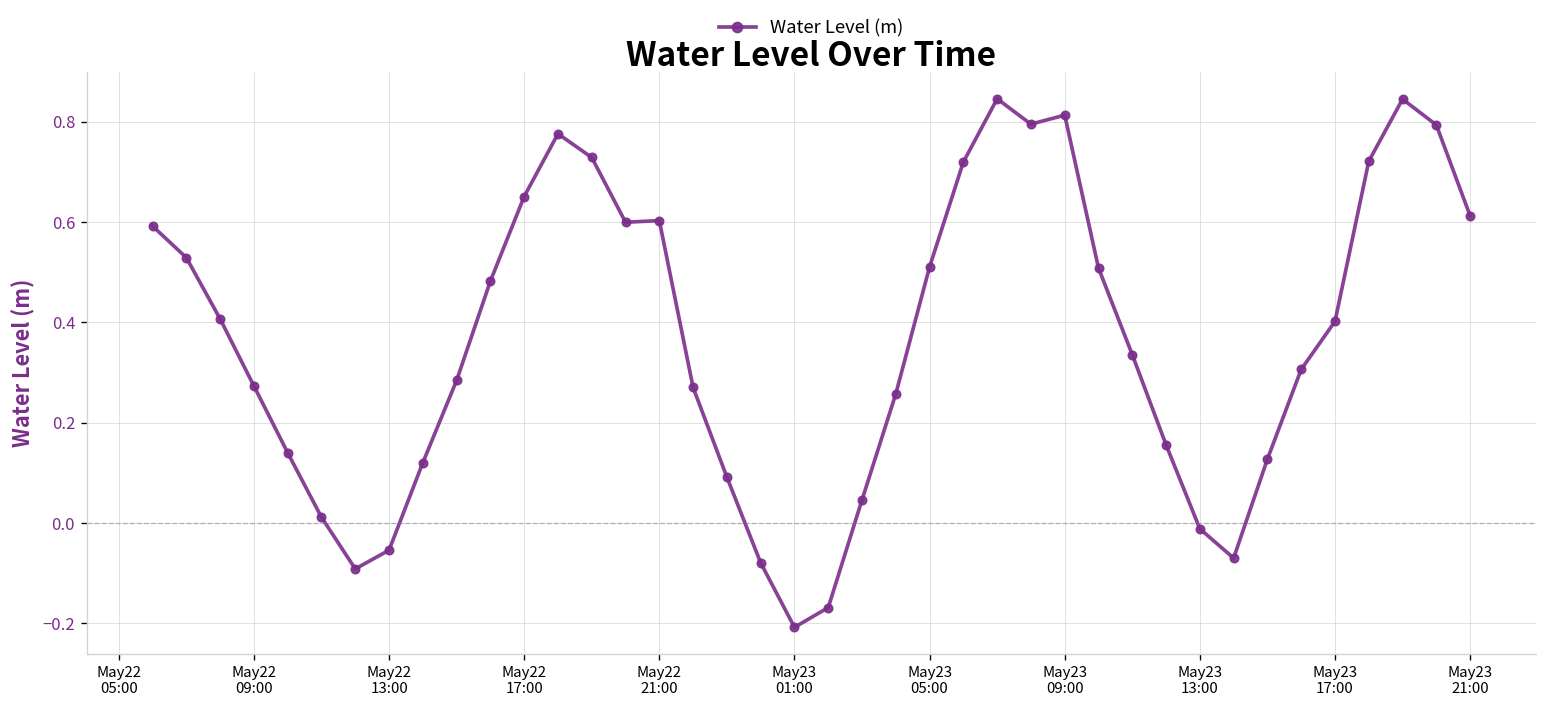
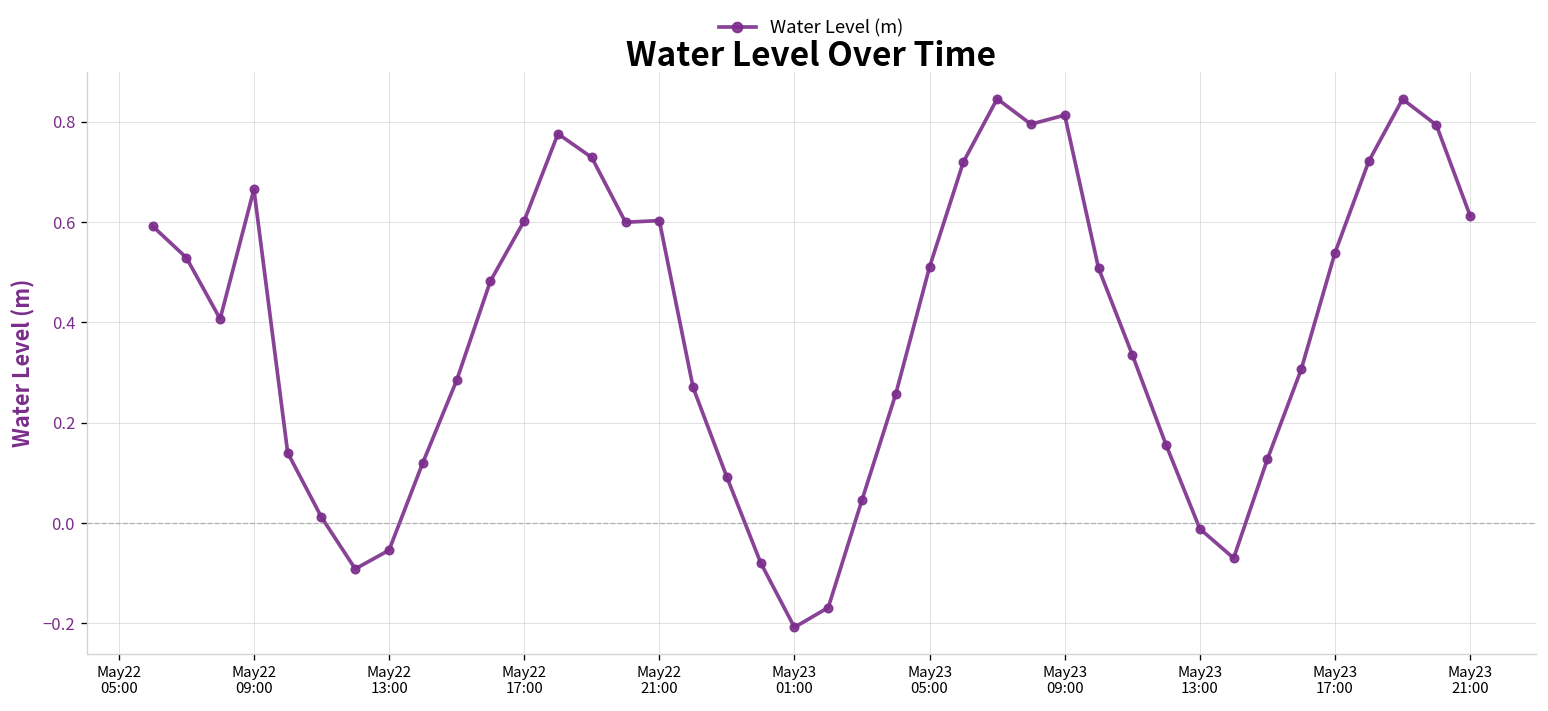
  {
-   "May22 09:00": 0.27,
+   "May22 09:00": 0.67,
    "May22 13:00": -0.05,
-   "May22 17:00": 0.65,
+   "May22 17:00": 0.60,
    "May22 21:00": 0.60,
    "May23 01:00": -0.21,
    "May23 05:00": 0.51,
    "May23 09:00": 0.81,
    "May23 13:00": -0.01,
-   "May23 17:00": 0.40,
+   "May23 17:00": 0.54,
    "May23 21:00": 0.61
  }
